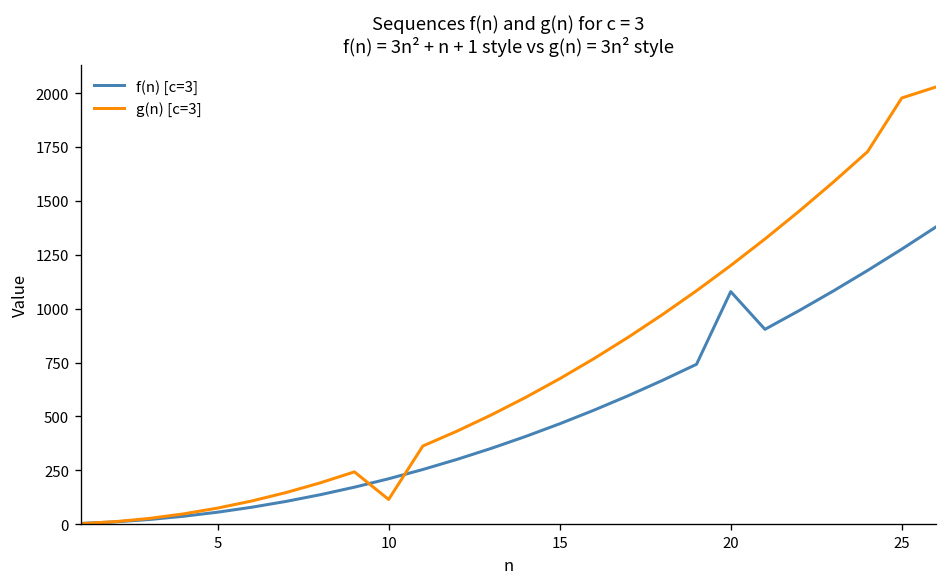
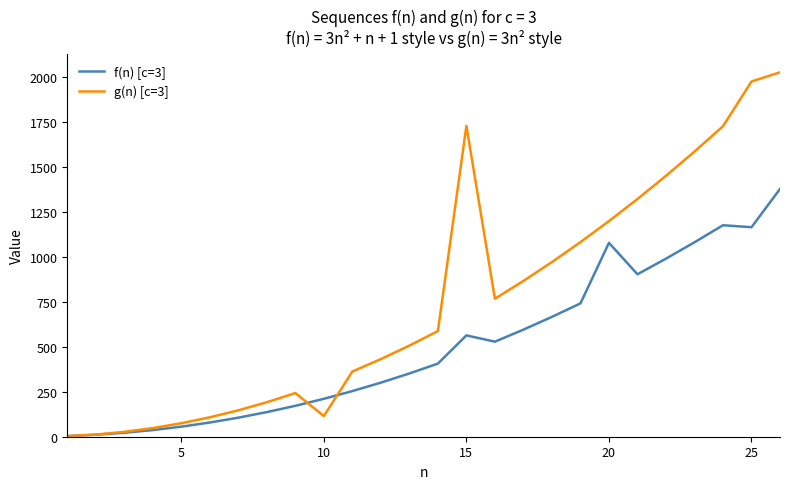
  {
    "f(n) [c=3]": {
      "5": 60,
      "10": 210,
-     "15": 470,
+     "15": 560,
      "20": 1080,
-     "25": 1280
+     "25": 1170
    },
    "g(n) [c=3]": {
      "5": 80,
      "10": 120,
-     "15": 680,
+     "15": 1730,
      "20": 1200,
      "25": 1980
    }
  }
